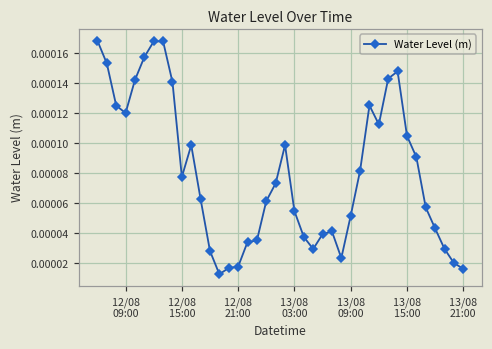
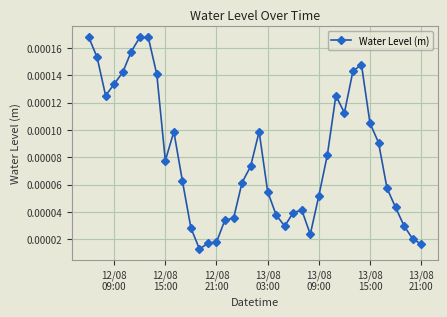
  {
-   "12/08 09:00": 0.000120,
+   "12/08 09:00": 0.000134,
    "12/08 15:00": 0.000078,
    "12/08 21:00": 0.000018,
    "13/08 03:00": 0.000055,
    "13/08 09:00": 0.000052,
    "13/08 15:00": 0.000105,
    "13/08 21:00": 0.000016
  }
